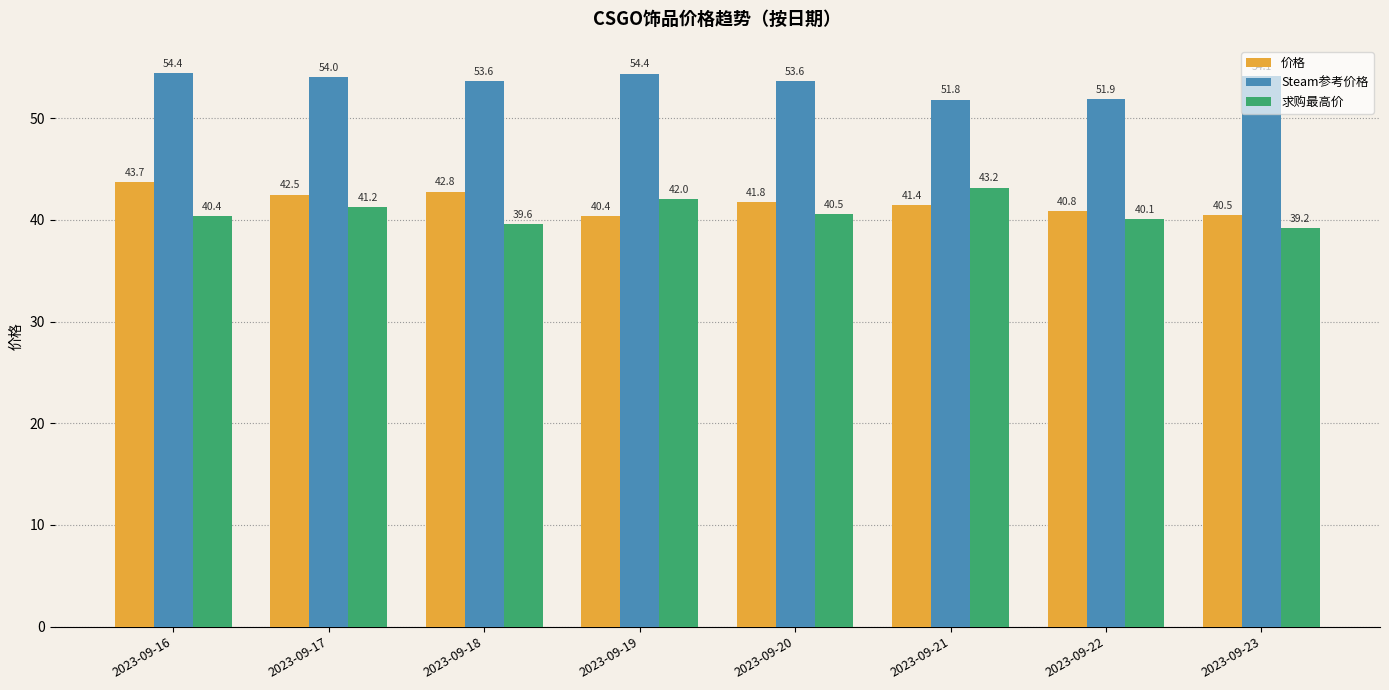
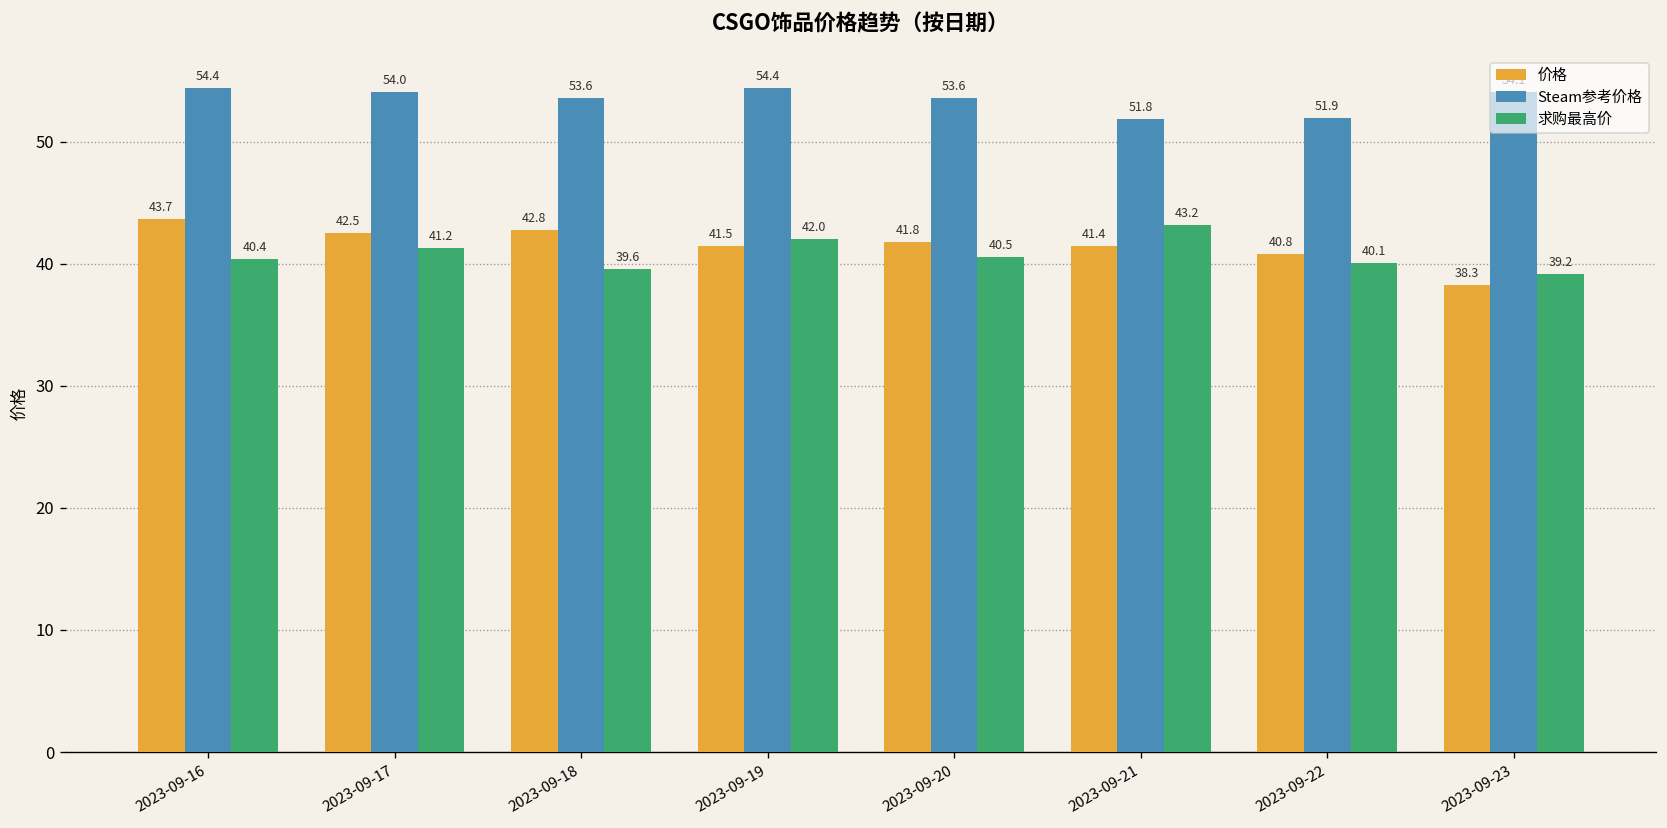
  {
    "价格": {
      "2023-09-16": 43.7,
      "2023-09-17": 42.5,
      "2023-09-18": 42.8,
-     "2023-09-19": 40.4,
+     "2023-09-19": 41.5,
      "2023-09-20": 41.8,
      "2023-09-21": 41.4,
      "2023-09-22": 40.8,
-     "2023-09-23": 40.5
+     "2023-09-23": 38.3
    },
    "Steam参考价格": {
      "2023-09-16": 54.4,
      "2023-09-17": 54.0,
      "2023-09-18": 53.6,
      "2023-09-19": 54.4,
      "2023-09-20": 53.6,
      "2023-09-21": 51.8,
      "2023-09-22": 51.9
    },
    "求购最高价": {
      "2023-09-16": 40.4,
      "2023-09-17": 41.2,
      "2023-09-18": 39.6,
      "2023-09-19": 42.0,
      "2023-09-20": 40.5,
      "2023-09-21": 43.2,
      "2023-09-22": 40.1,
      "2023-09-23": 39.2
    }
  }
